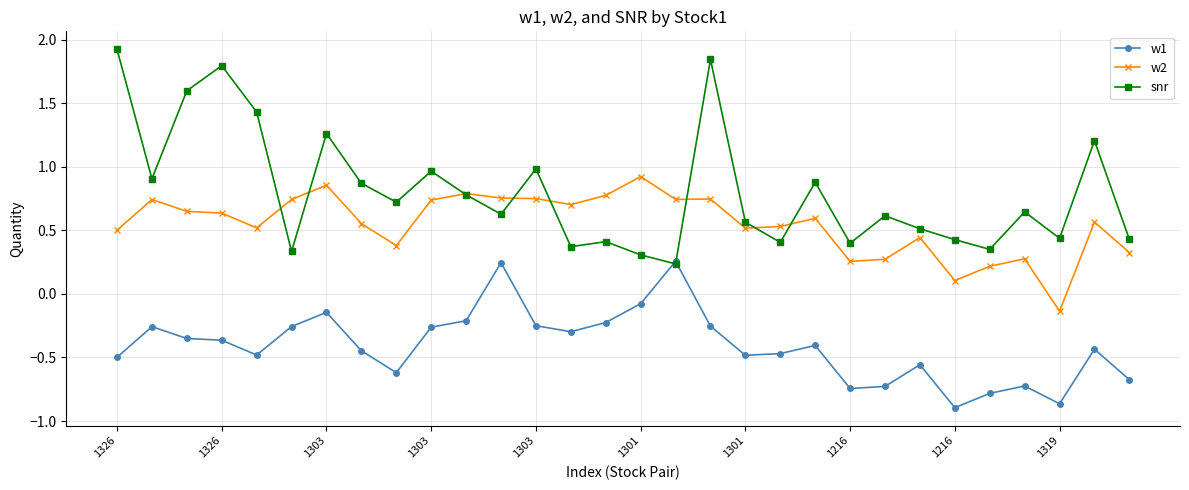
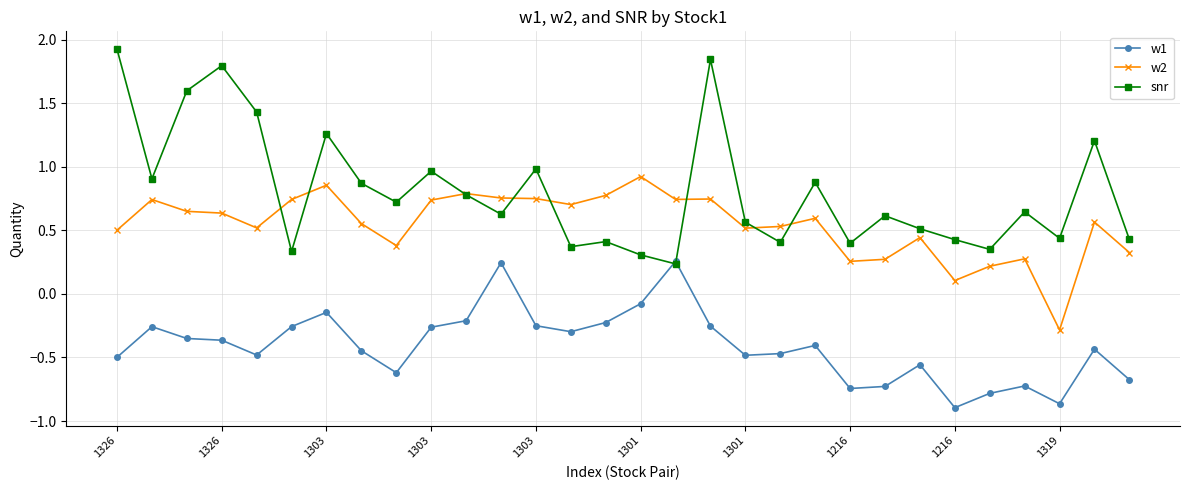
  {
    "w1": {
      "1319": -0.86
    },
    "w2": {
-     "1319": -0.14
+     "1319": -0.28
    },
    "snr": {
      "1319": 0.44
    }
  }
